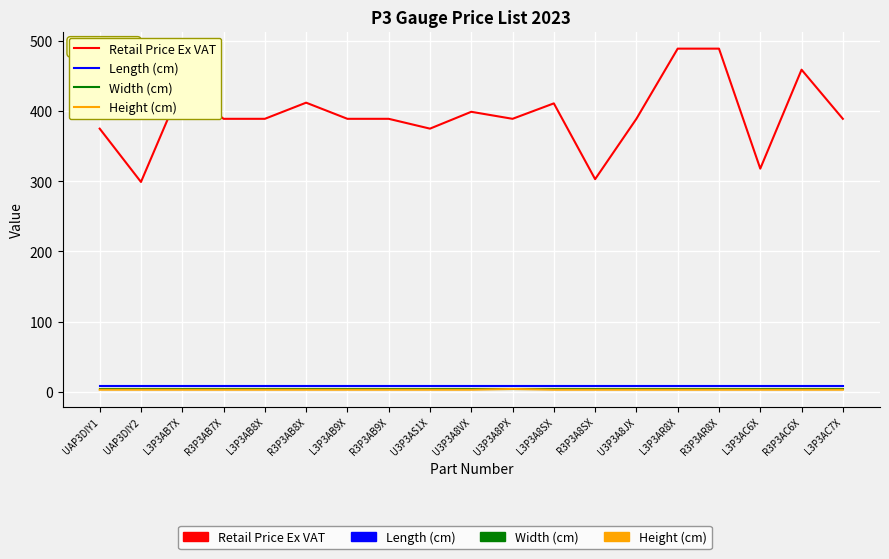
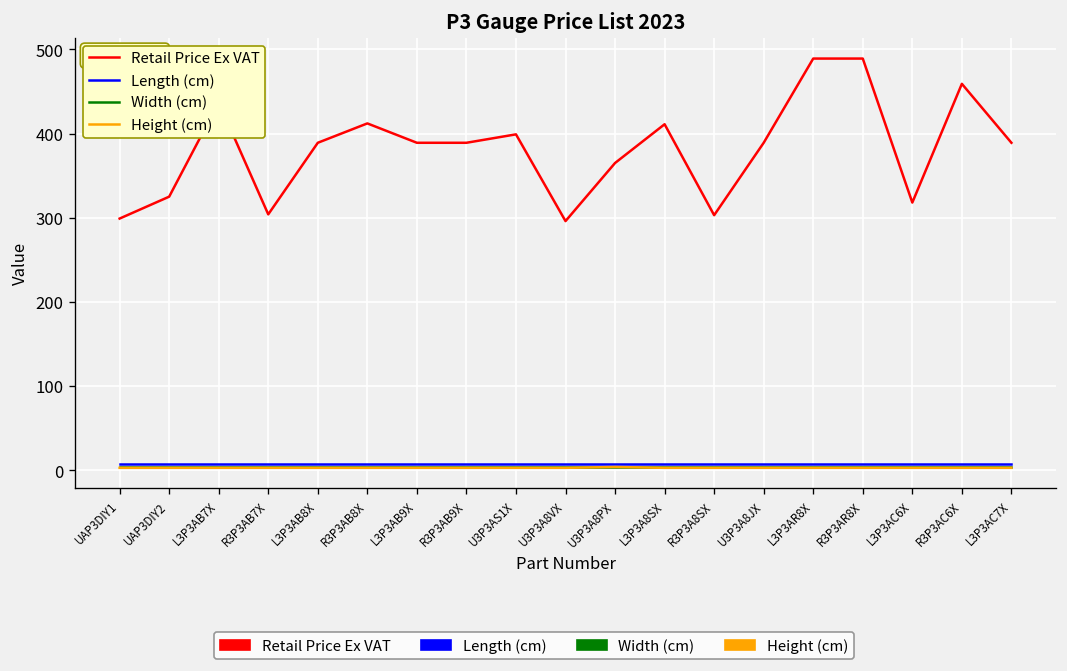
  {
    "Retail Price Ex VAT": {
-     "UAP3DIY1": 380,
-     "UAP3DIY2": 300,
-     "R3P3AB7X": 390,
+     "UAP3DIY1": 300,
+     "UAP3DIY2": 330,
+     "R3P3AB7X": 300,
      "L3P3AB8X": 390,
      "R3P3AB8X": 410,
      "L3P3AB9X": 390,
      "R3P3AB9X": 390,
-     "U3P3AS1X": 380,
-     "U3P3A8VX": 400,
-     "U3P3A8PX": 390,
+     "U3P3AS1X": 400,
+     "U3P3A8VX": 300,
+     "U3P3A8PX": 370,
      "L3P3A8SX": 410,
      "R3P3A8SX": 300,
      "U3P3A8JX": 390,
      "L3P3AR8X": 490,
      "R3P3AR8X": 490,
      "L3P3AC6X": 320,
      "R3P3AC6X": 460,
      "L3P3AC7X": 390
    },
    "Length (cm)": {
      "UAP3DIY1": 10,
      "UAP3DIY2": 10,
      "L3P3AB7X": 10,
      "R3P3AB7X": 10,
      "L3P3AB8X": 10,
      "R3P3AB8X": 10,
      "L3P3AB9X": 10,
      "R3P3AB9X": 10,
      "U3P3AS1X": 10,
      "U3P3A8VX": 10,
      "U3P3A8PX": 10,
      "L3P3A8SX": 10,
      "R3P3A8SX": 10,
      "U3P3A8JX": 10,
      "L3P3AR8X": 10,
      "R3P3AR8X": 10,
      "L3P3AC6X": 10,
      "R3P3AC6X": 10,
      "L3P3AC7X": 10
    },
    "Height (cm)": {
      "UAP3DIY1": 0,
      "UAP3DIY2": 0,
      "L3P3AB7X": 0,
      "R3P3AB7X": 0,
      "L3P3AB8X": 0,
      "R3P3AB8X": 0,
      "L3P3AB9X": 0,
      "R3P3AB9X": 0,
      "U3P3AS1X": 0,
      "U3P3A8VX": 0,
      "U3P3A8PX": 0,
      "L3P3A8SX": 0,
      "R3P3A8SX": 0,
      "U3P3A8JX": 0,
      "L3P3AR8X": 0,
      "R3P3AR8X": 0,
      "L3P3AC6X": 0,
      "R3P3AC6X": 0,
      "L3P3AC7X": 0
    }
  }
